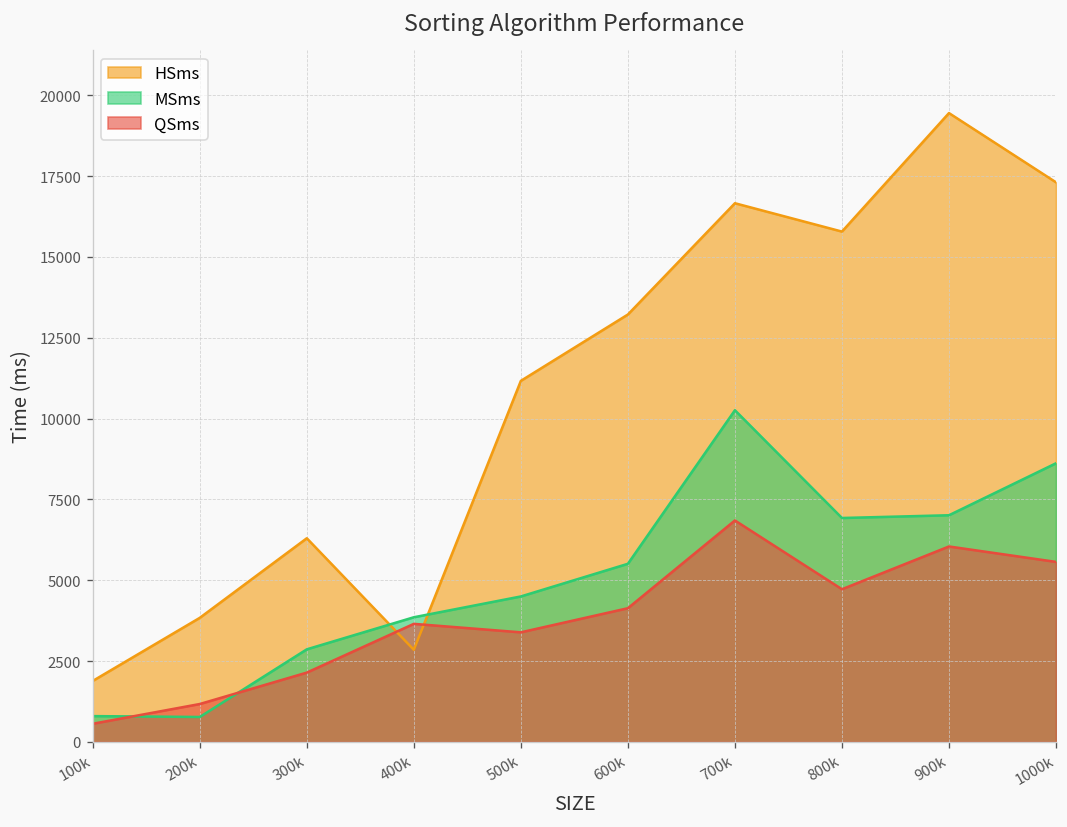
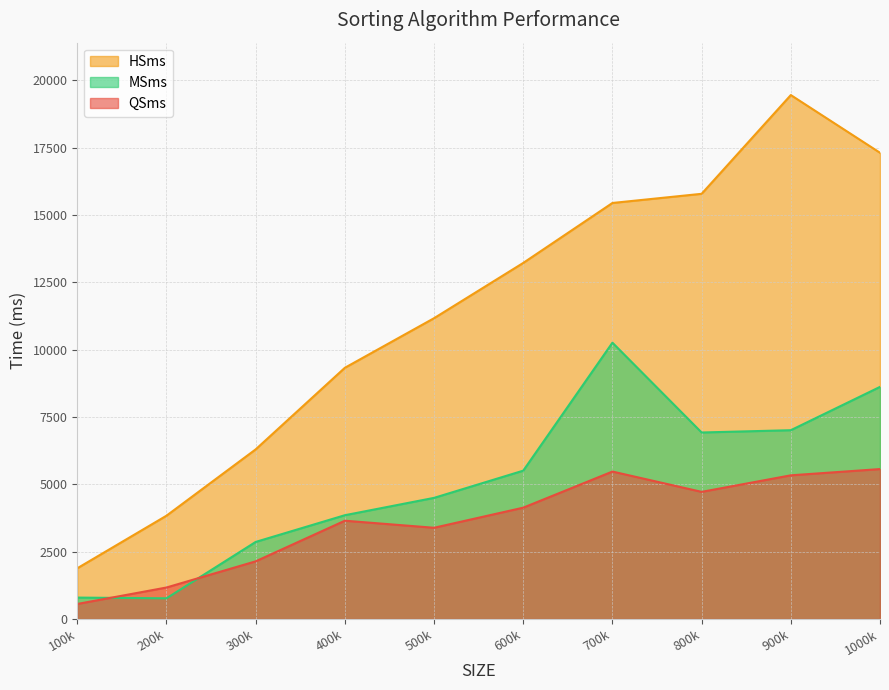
  {
    "HSms": {
      "100k": 1900,
      "200k": 3800,
      "300k": 6300,
-     "400k": 2800,
+     "400k": 9300,
      "500k": 11200,
      "600k": 13200,
-     "700k": 16700,
+     "700k": 15400,
      "800k": 15800,
      "900k": 19500,
      "1000k": 17300
    },
    "MSms": {
      "100k": 800,
      "200k": 800,
      "300k": 2900,
      "400k": 3900,
      "500k": 4500,
      "600k": 5500,
      "700k": 10300,
      "800k": 6900,
      "900k": 7000,
      "1000k": 8600
    },
    "QSms": {
      "100k": 600,
      "200k": 1200,
      "300k": 2100,
      "400k": 3700,
      "500k": 3400,
      "600k": 4100,
-     "700k": 6800,
+     "700k": 5500,
      "800k": 4700,
-     "900k": 6000,
+     "900k": 5300,
      "1000k": 5600
    }
  }
